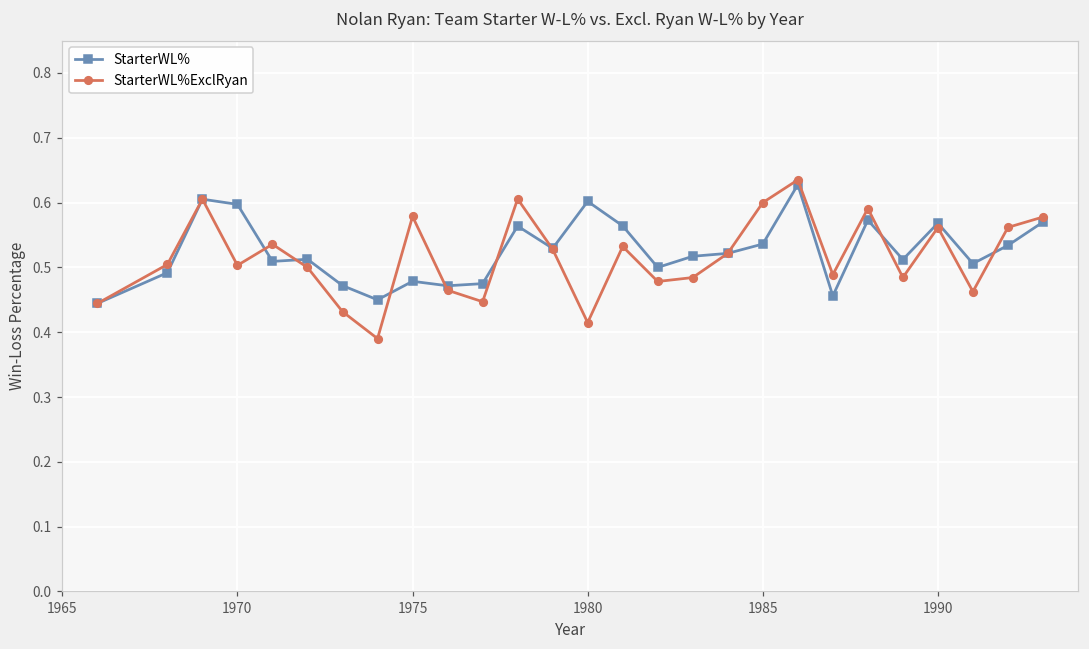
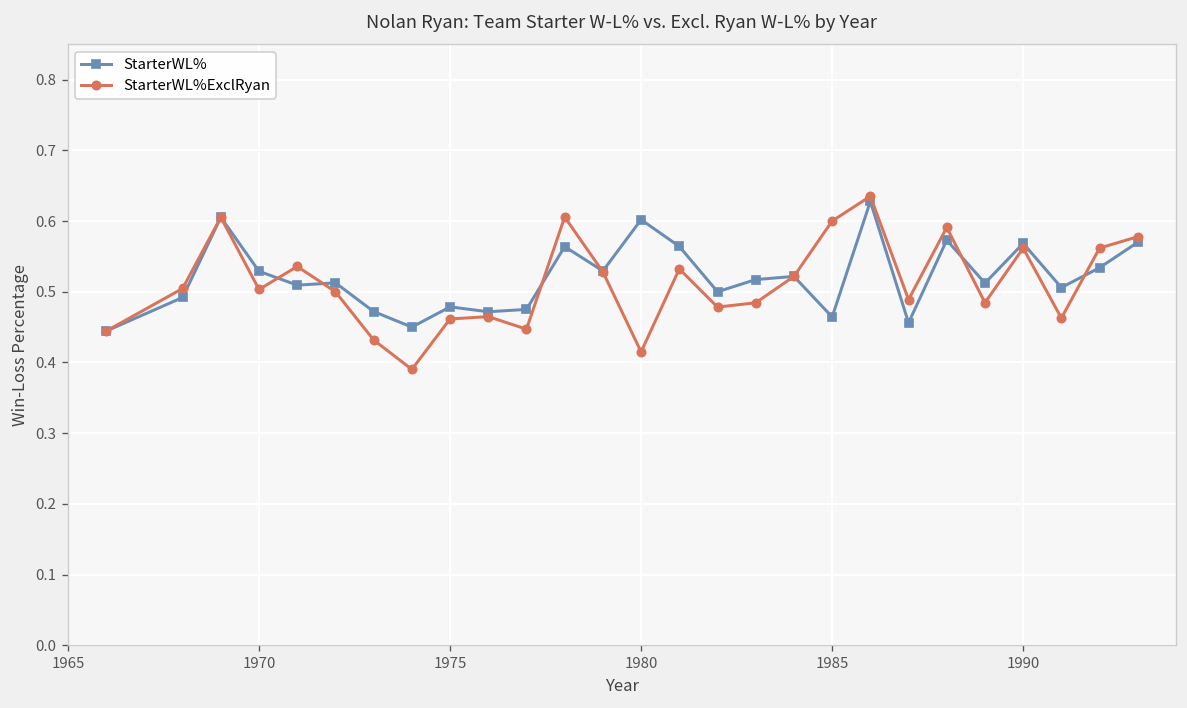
  {
    "StarterWL%": {
-     "1970": 0.60,
+     "1970": 0.53,
      "1975": 0.48,
      "1980": 0.60,
-     "1985": 0.54,
+     "1985": 0.46,
      "1990": 0.57
    },
    "StarterWL%ExclRyan": {
      "1970": 0.50,
-     "1975": 0.58,
+     "1975": 0.46,
      "1980": 0.41,
      "1985": 0.60,
      "1990": 0.56
    }
  }
